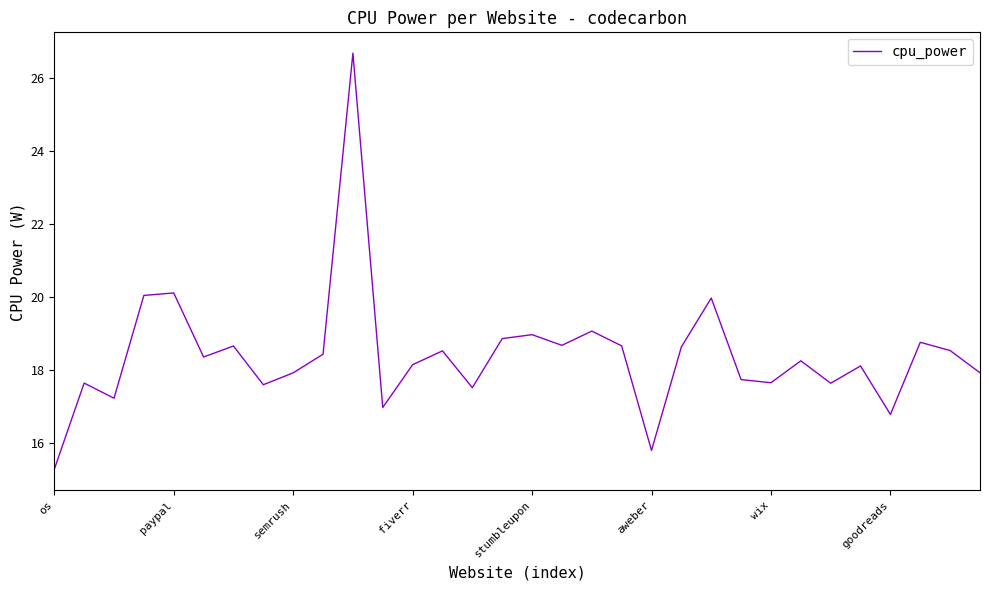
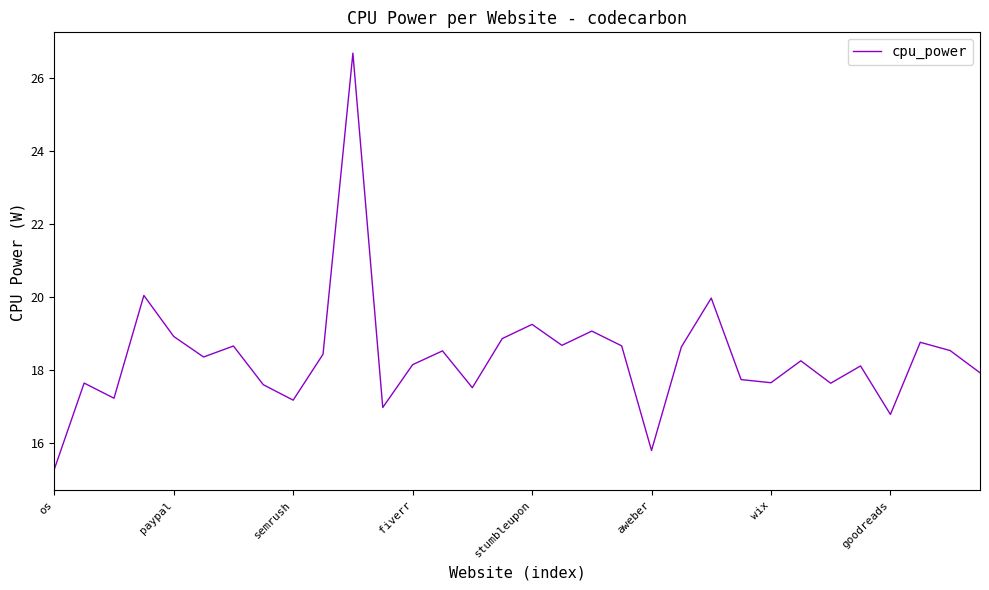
  {
    "os": 15.3,
-   "paypal": 20.1,
-   "semrush": 17.9,
+   "paypal": 18.9,
+   "semrush": 17.2,
    "fiverr": 18.2,
-   "stumbleupon": 19.0,
+   "stumbleupon": 19.3,
    "aweber": 15.8,
    "wix": 17.7,
    "goodreads": 16.8
  }
